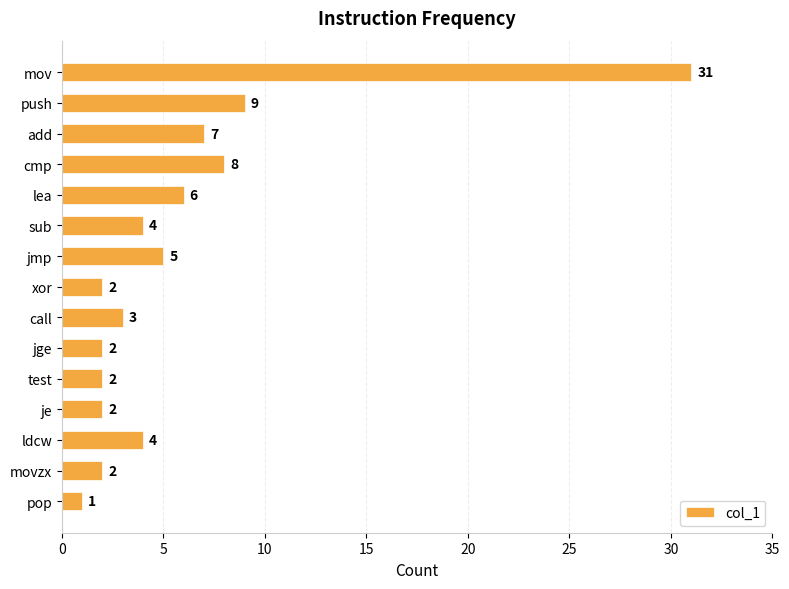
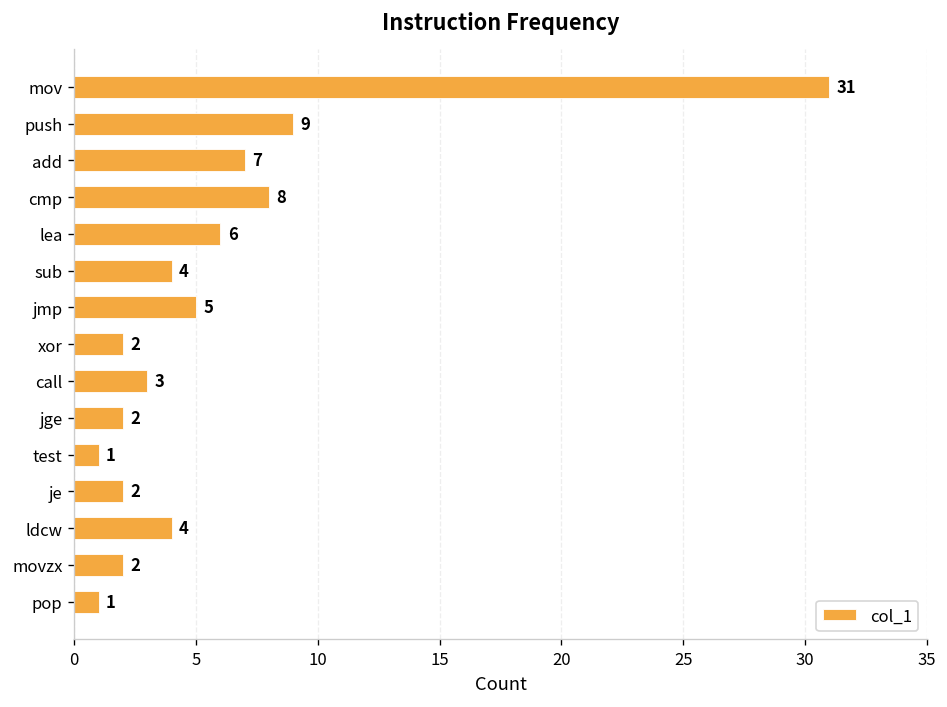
  {
    "mov": 31,
    "push": 9,
    "add": 7,
    "cmp": 8,
    "lea": 6,
    "sub": 4,
    "jmp": 5,
    "xor": 2,
    "call": 3,
    "jge": 2,
-   "test": 2,
+   "test": 1,
    "je": 2,
    "ldcw": 4,
    "movzx": 2,
    "pop": 1
  }
